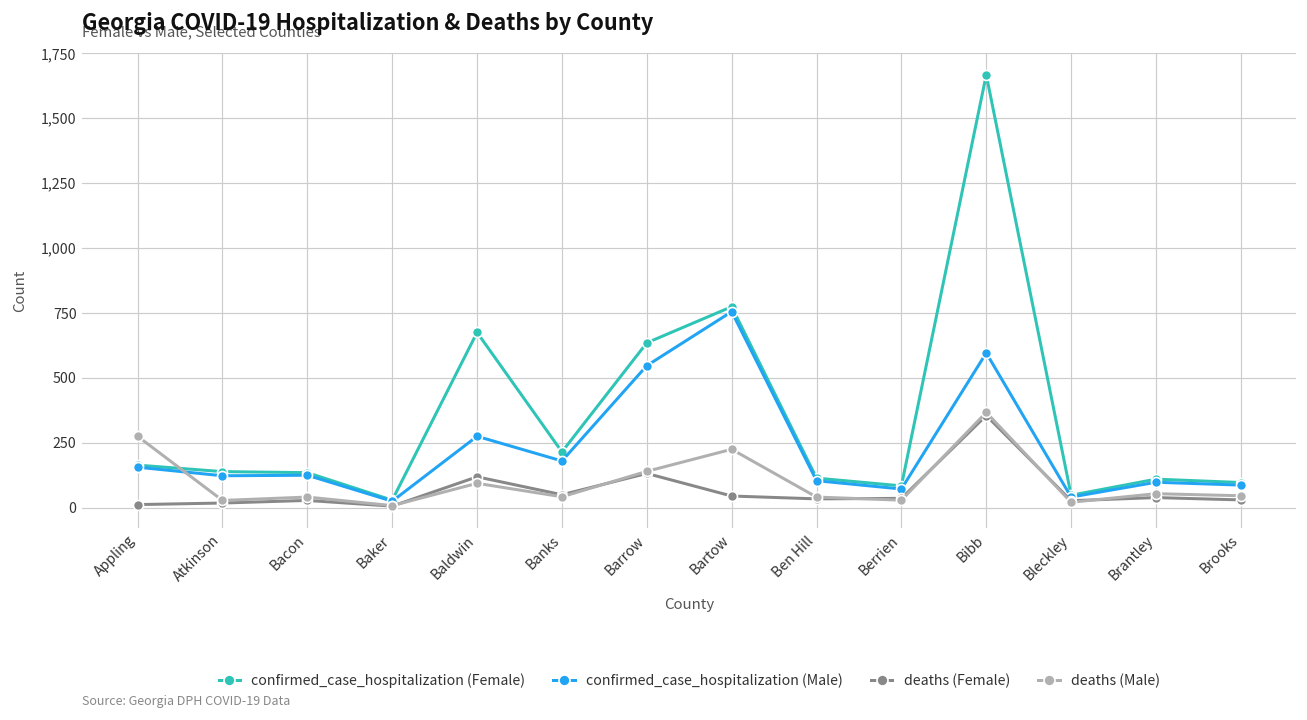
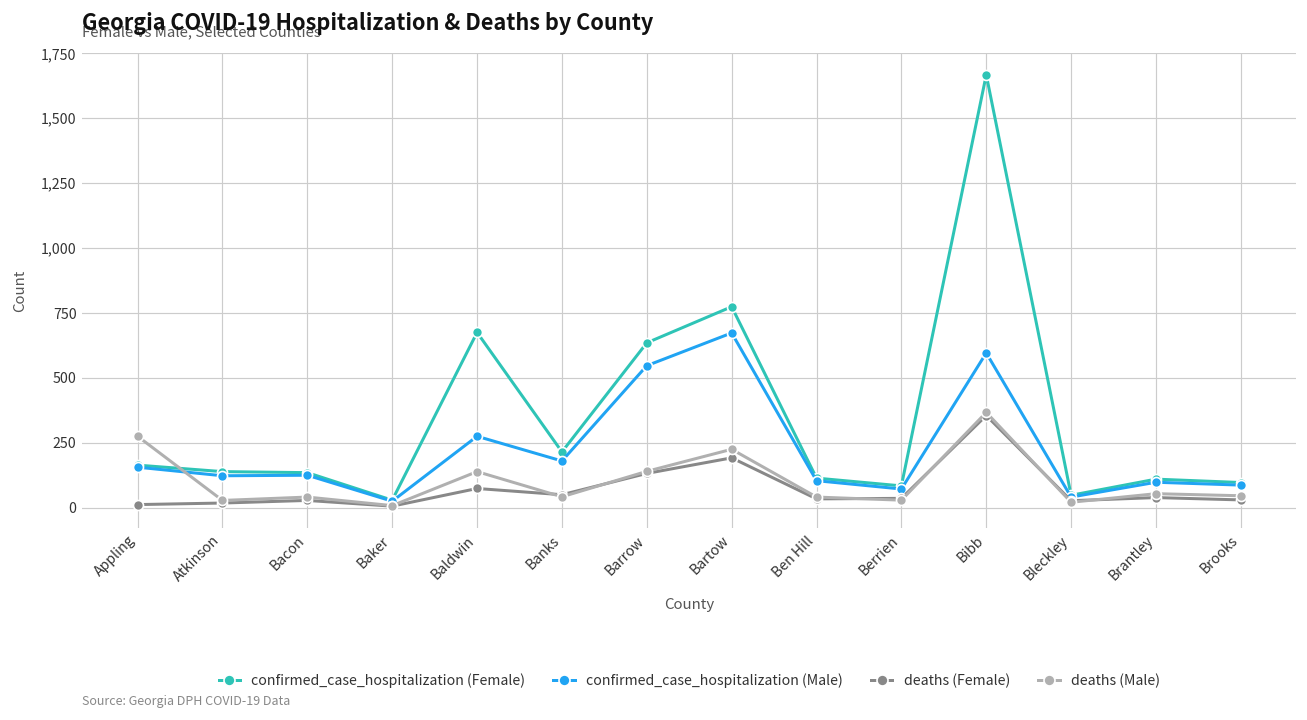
  {
    "confirmed_case_hospitalization (Female)": {
      "Atkinson": "140",
      "Baldwin": "680",
      "Banks": "220",
      "Barrow": "640",
      "Bartow": "770",
      "Berrien": "80",
      "Bibb": "1,670",
      "Brantley": "110"
    },
    "confirmed_case_hospitalization (Male)": {
      "Atkinson": "120",
      "Baldwin": "280",
      "Banks": "180",
      "Barrow": "550",
-     "Bartow": "760",
+     "Bartow": "670",
      "Berrien": "70",
      "Bibb": "600",
      "Brantley": "100"
    },
    "deaths (Female)": {
      "Appling": "10",
      "Bacon": "30",
-     "Baldwin": "120",
-     "Bartow": "50",
+     "Baldwin": "70",
+     "Bartow": "190",
      "Bibb": "360",
      "Brantley": "40",
      "Brooks": "30"
    },
    "deaths (Male)": {
      "Appling": "280",
      "Bacon": "40",
-     "Baldwin": "90",
+     "Baldwin": "140",
      "Bartow": "230",
      "Bibb": "370",
      "Brantley": "50",
      "Brooks": "50"
    }
  }
